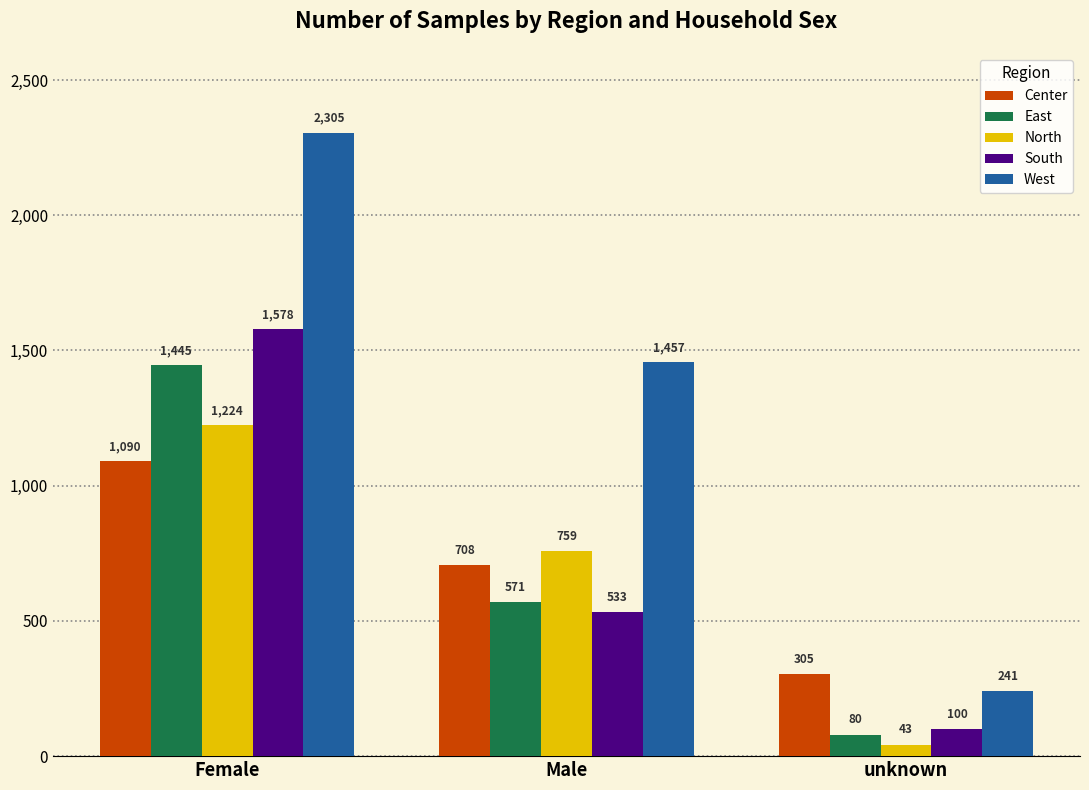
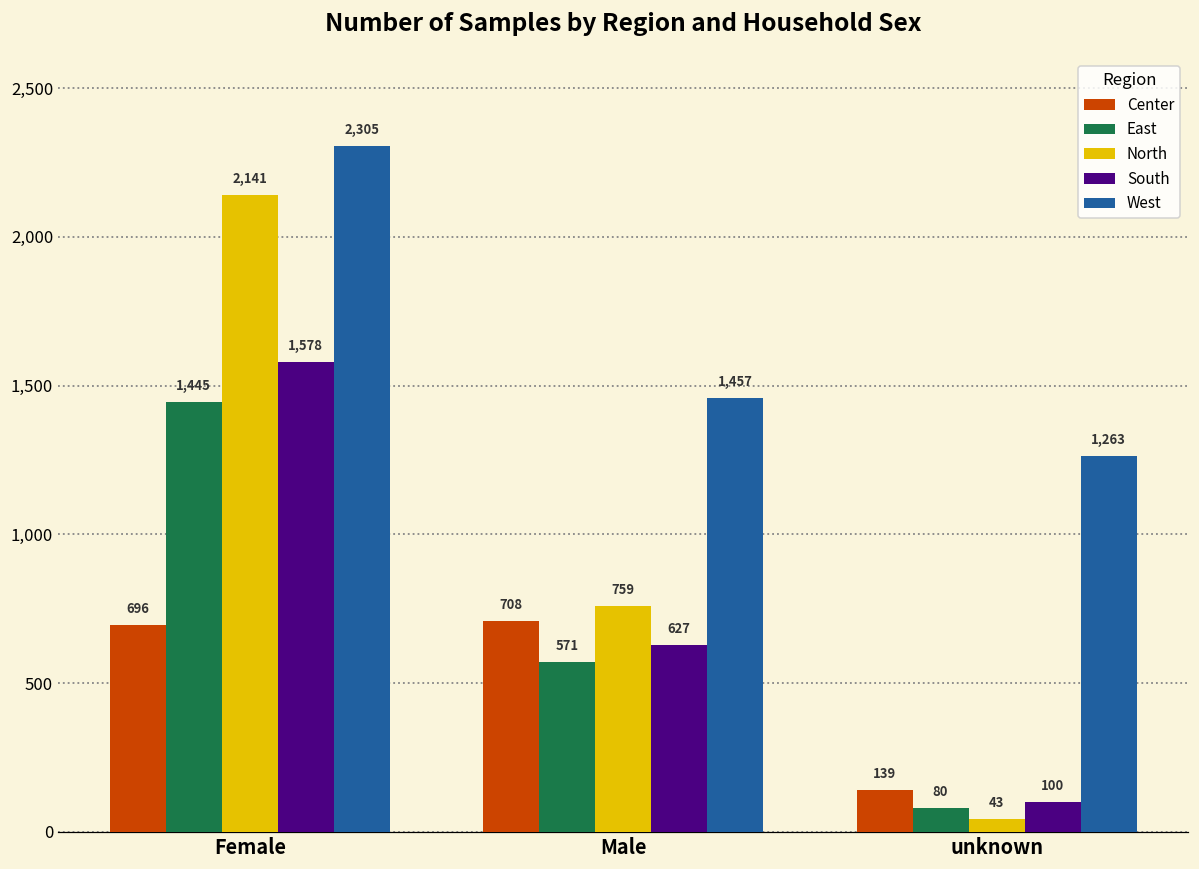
  {
    "Center": {
-     "Female": "1,090",
+     "Female": "696",
      "Male": "708",
-     "unknown": "305"
+     "unknown": "139"
    },
    "East": {
      "Female": "1,445",
      "Male": "571",
      "unknown": "80"
    },
    "North": {
-     "Female": "1,224",
+     "Female": "2,141",
      "Male": "759",
      "unknown": "43"
    },
    "South": {
      "Female": "1,578",
-     "Male": "533",
+     "Male": "627",
      "unknown": "100"
    },
    "West": {
      "Female": "2,305",
      "Male": "1,457",
-     "unknown": "241"
+     "unknown": "1,263"
    }
  }
